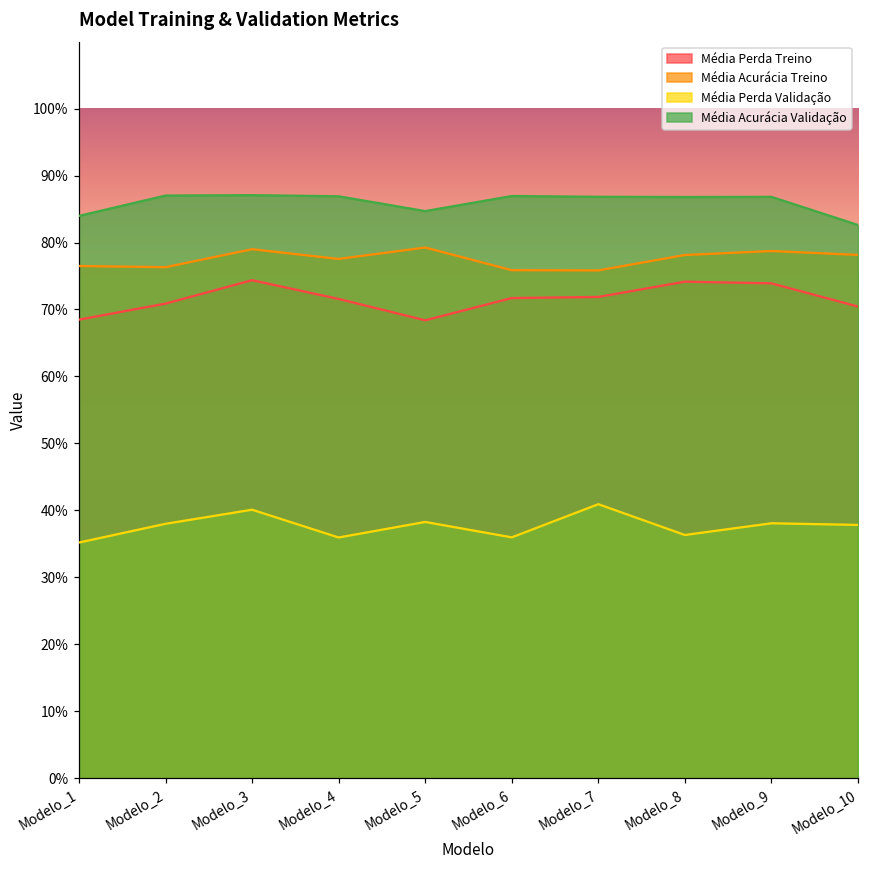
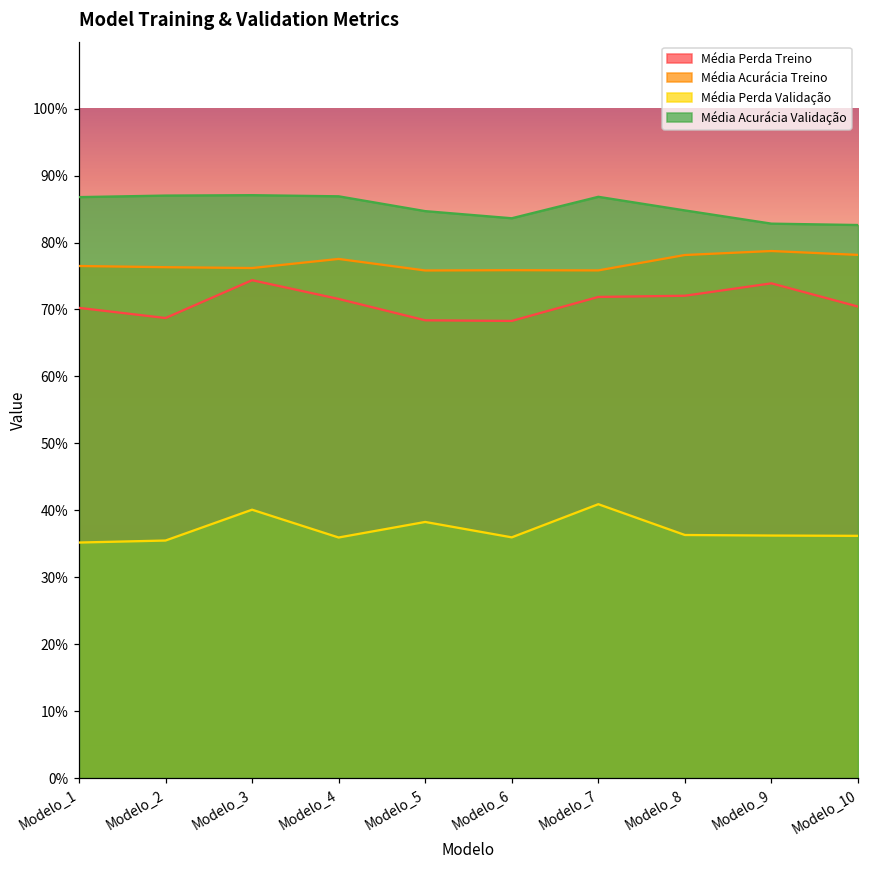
  {
    "Média Perda Treino": {
-     "Modelo_1": "68%",
-     "Modelo_2": "71%",
+     "Modelo_1": "70%",
+     "Modelo_2": "69%",
      "Modelo_3": "74%",
      "Modelo_4": "72%",
      "Modelo_5": "68%",
-     "Modelo_6": "72%",
+     "Modelo_6": "68%",
      "Modelo_7": "72%",
-     "Modelo_8": "74%",
+     "Modelo_8": "72%",
      "Modelo_9": "74%",
      "Modelo_10": "70%"
    },
    "Média Acurácia Treino": {
      "Modelo_1": "76%",
      "Modelo_2": "76%",
-     "Modelo_3": "79%",
+     "Modelo_3": "76%",
      "Modelo_4": "78%",
-     "Modelo_5": "79%",
+     "Modelo_5": "76%",
      "Modelo_6": "76%",
      "Modelo_7": "76%",
      "Modelo_8": "78%",
      "Modelo_9": "79%",
      "Modelo_10": "78%"
    },
    "Média Perda Validação": {
      "Modelo_1": "35%",
-     "Modelo_2": "38%",
+     "Modelo_2": "35%",
      "Modelo_3": "40%",
      "Modelo_4": "36%",
      "Modelo_5": "38%",
      "Modelo_6": "36%",
      "Modelo_7": "41%",
      "Modelo_8": "36%",
-     "Modelo_9": "38%",
-     "Modelo_10": "38%"
+     "Modelo_9": "36%",
+     "Modelo_10": "36%"
    },
    "Média Acurácia Validação": {
-     "Modelo_1": "84%",
+     "Modelo_1": "87%",
      "Modelo_2": "87%",
      "Modelo_3": "87%",
      "Modelo_4": "87%",
      "Modelo_5": "85%",
-     "Modelo_6": "87%",
+     "Modelo_6": "84%",
      "Modelo_7": "87%",
-     "Modelo_8": "87%",
-     "Modelo_9": "87%",
+     "Modelo_8": "85%",
+     "Modelo_9": "83%",
      "Modelo_10": "83%"
    }
  }
